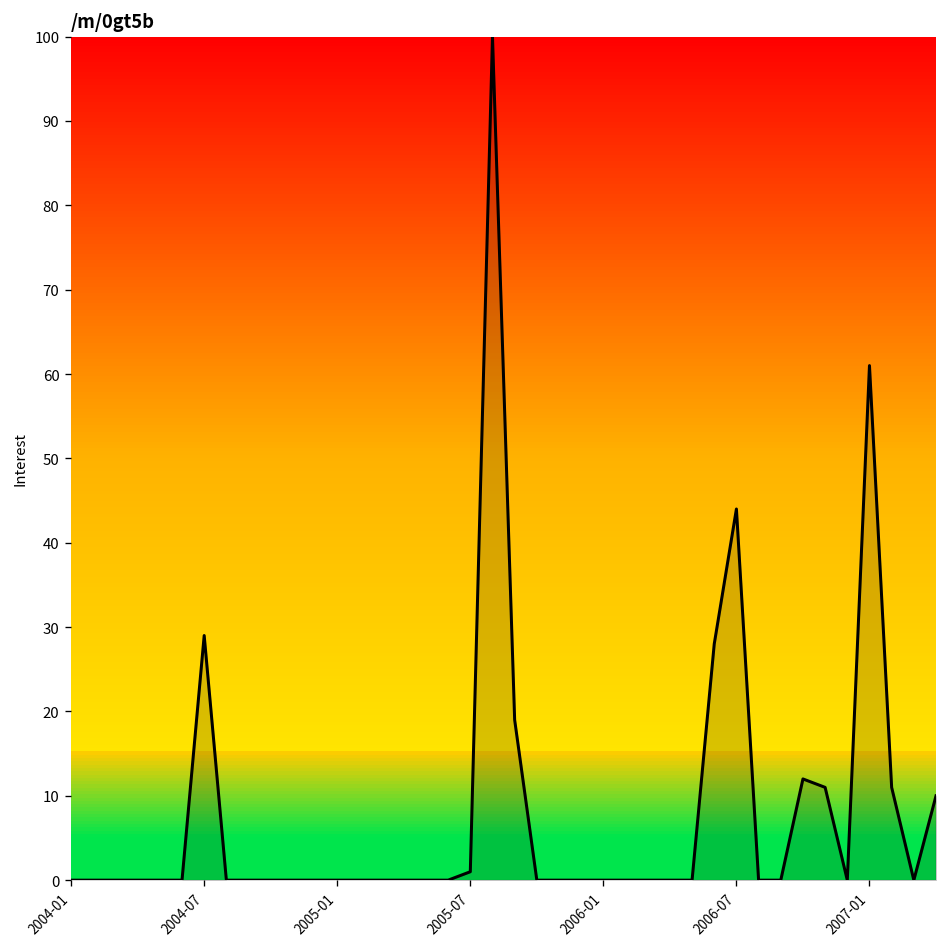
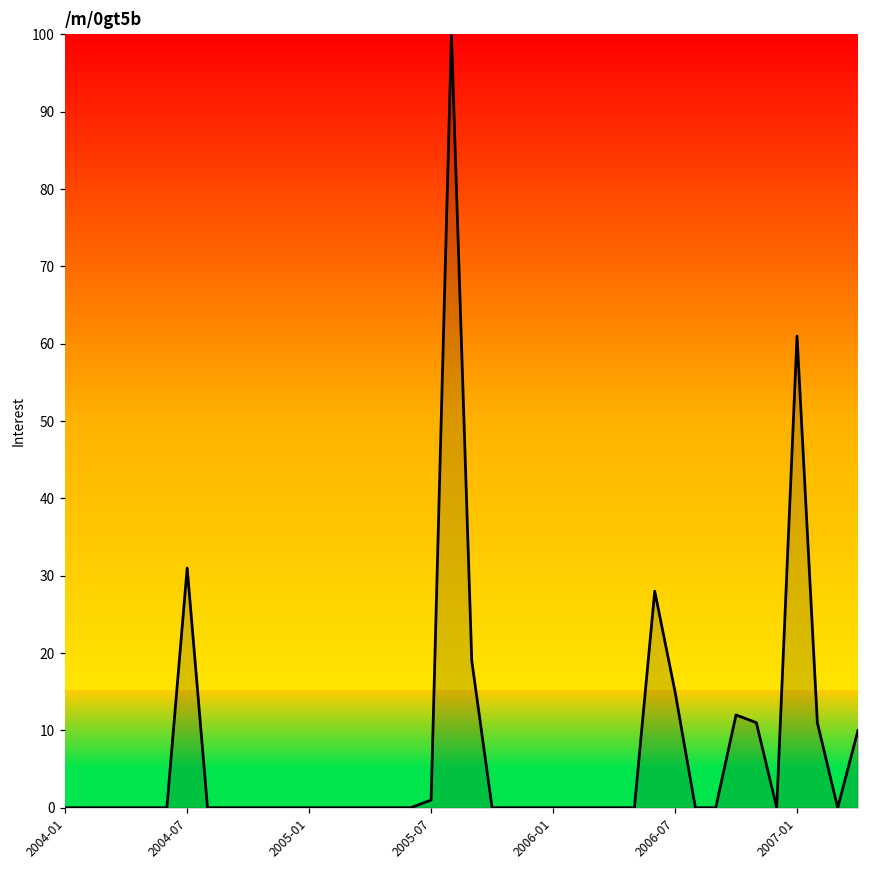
  {
    "2004-01": 0,
-   "2004-07": 29,
+   "2004-07": 31,
    "2005-01": 0,
    "2005-07": 1,
    "2006-01": 0,
-   "2006-07": 44,
+   "2006-07": 15,
    "2007-01": 61
  }
